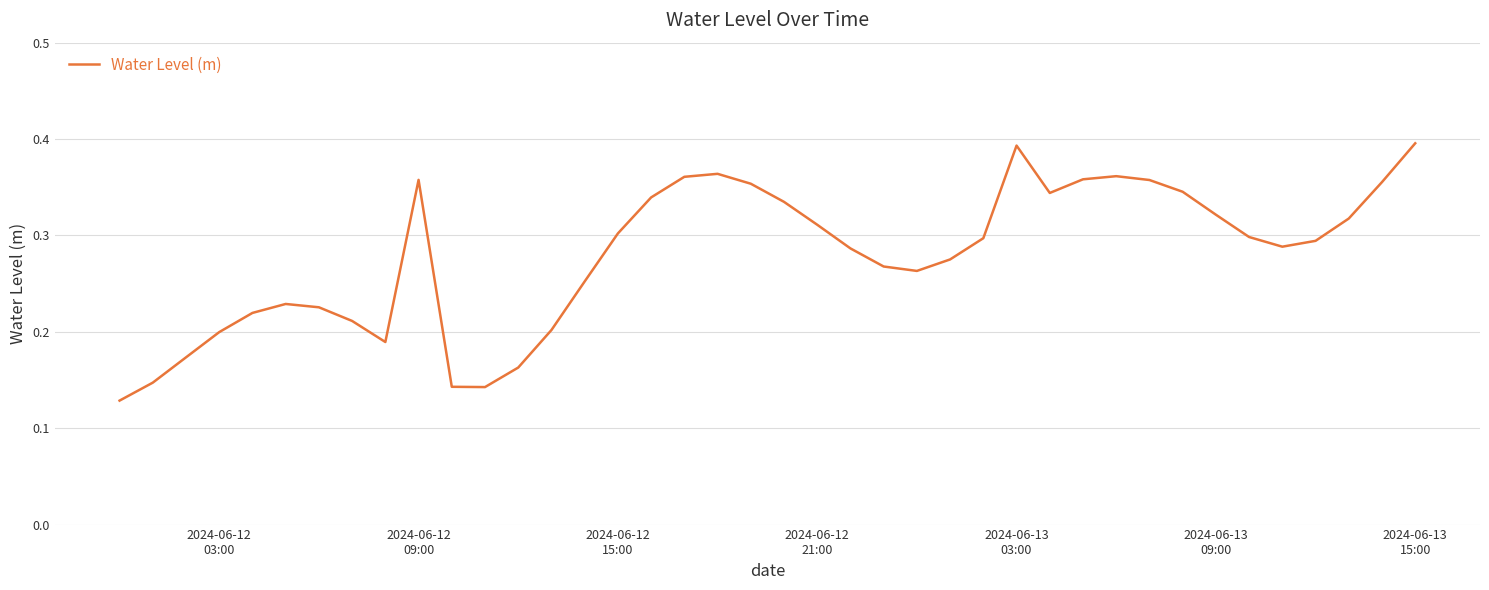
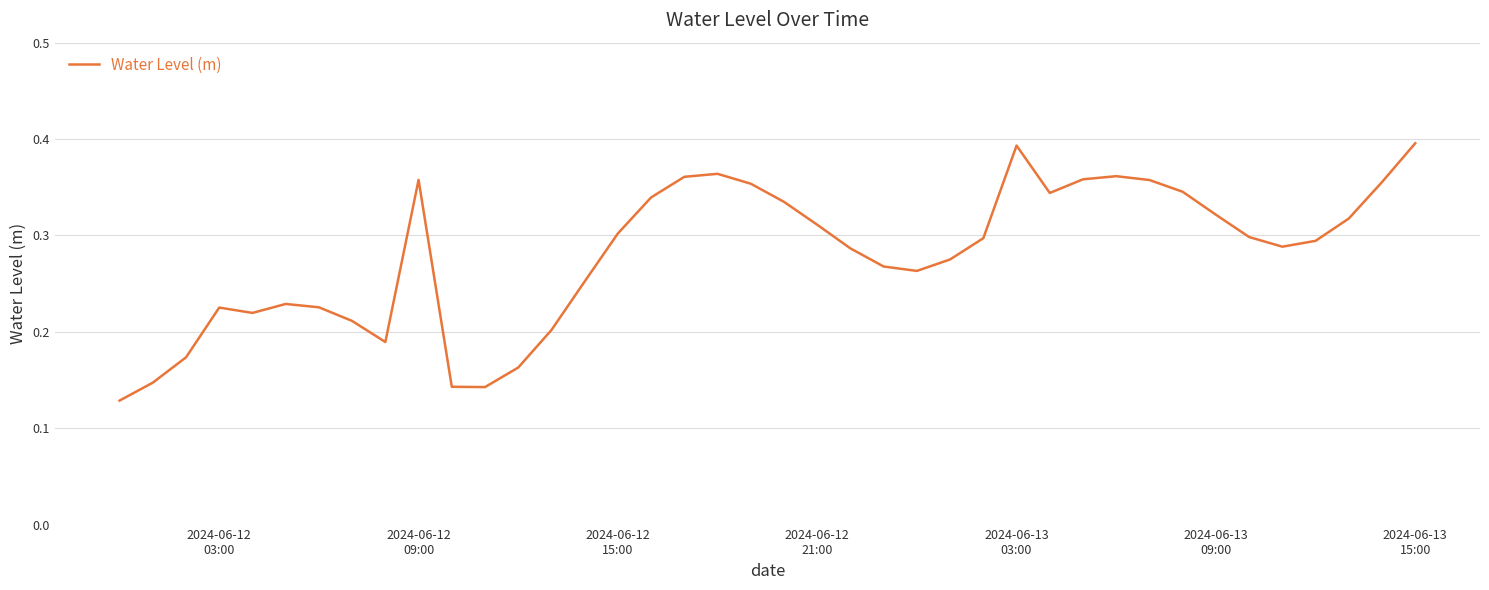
  {
-   "2024-06-12 03:00": 0.20,
+   "2024-06-12 03:00": 0.23,
    "2024-06-12 09:00": 0.36,
    "2024-06-12 15:00": 0.30,
    "2024-06-12 21:00": 0.31,
    "2024-06-13 03:00": 0.39,
    "2024-06-13 09:00": 0.32,
    "2024-06-13 15:00": 0.40
  }
